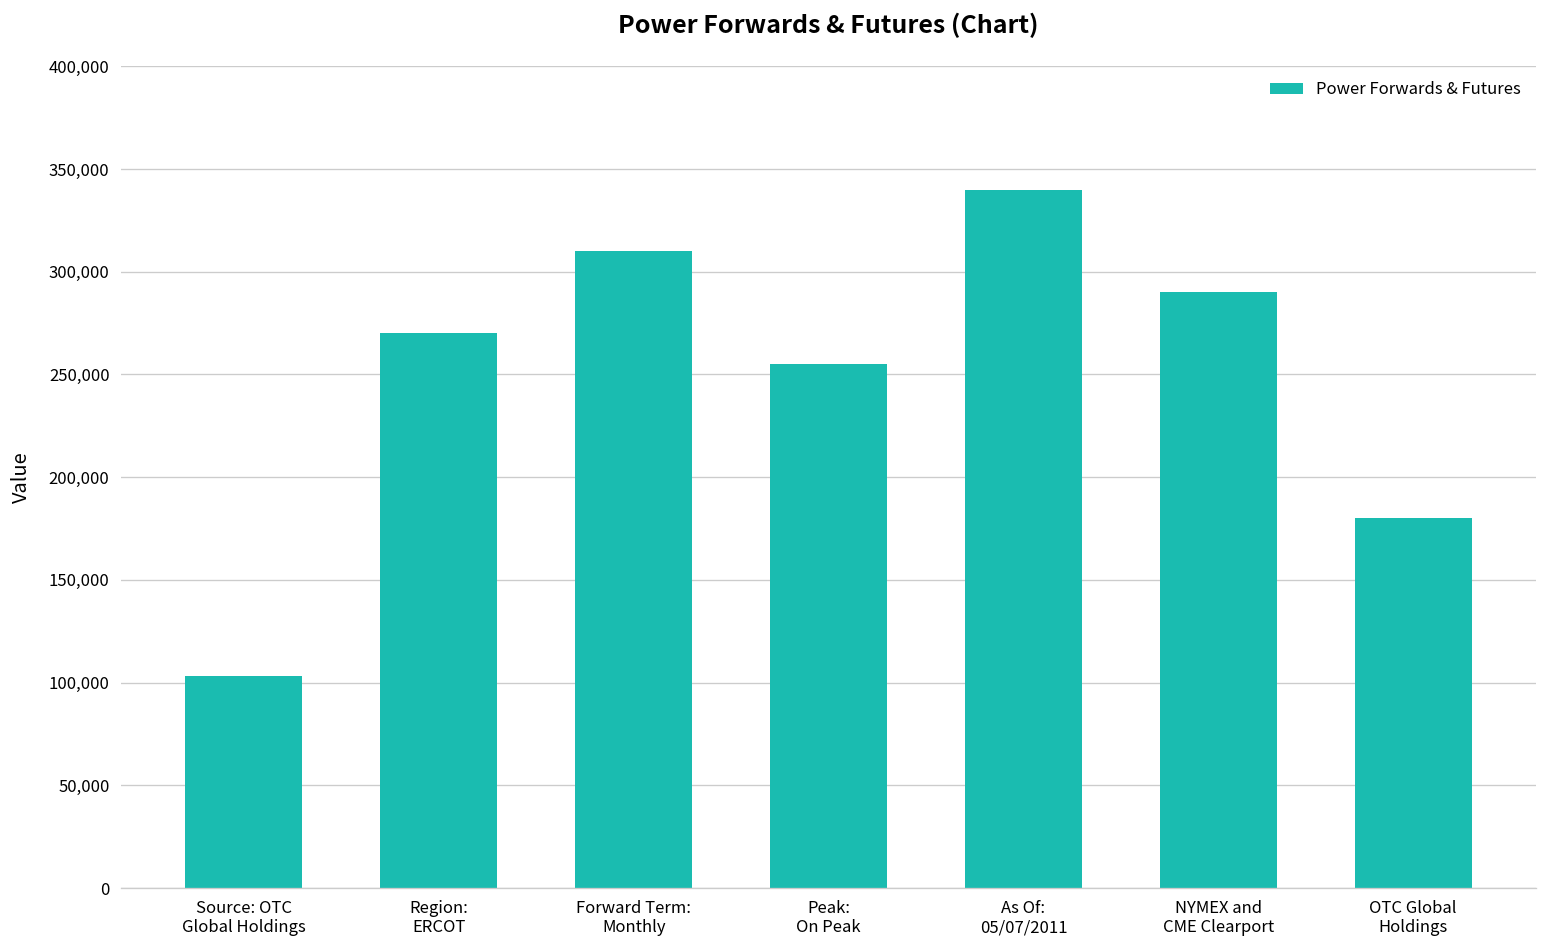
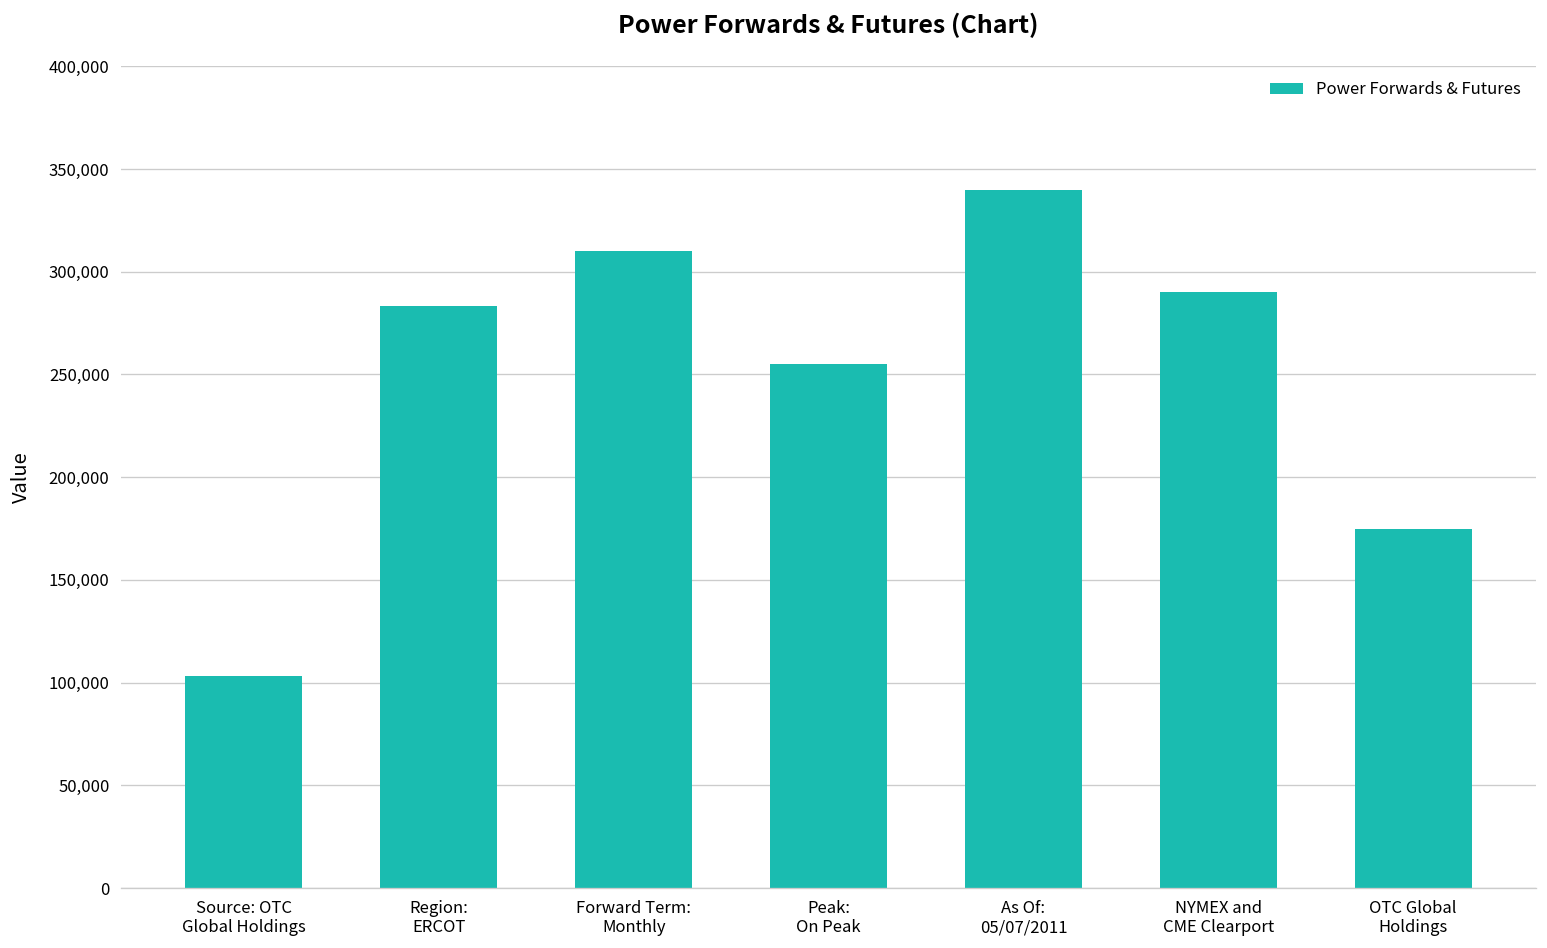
  {
    "Source: OTC Global Holdings": "103,000",
-   "Region: ERCOT": "270,000",
+   "Region: ERCOT": "283,000",
    "Forward Term: Monthly": "310,000",
    "Peak: On Peak": "255,000",
    "As Of: 05/07/2011": "340,000",
    "NYMEX and CME Clearport": "290,000",
-   "OTC Global Holdings": "180,000"
+   "OTC Global Holdings": "175,000"
  }
